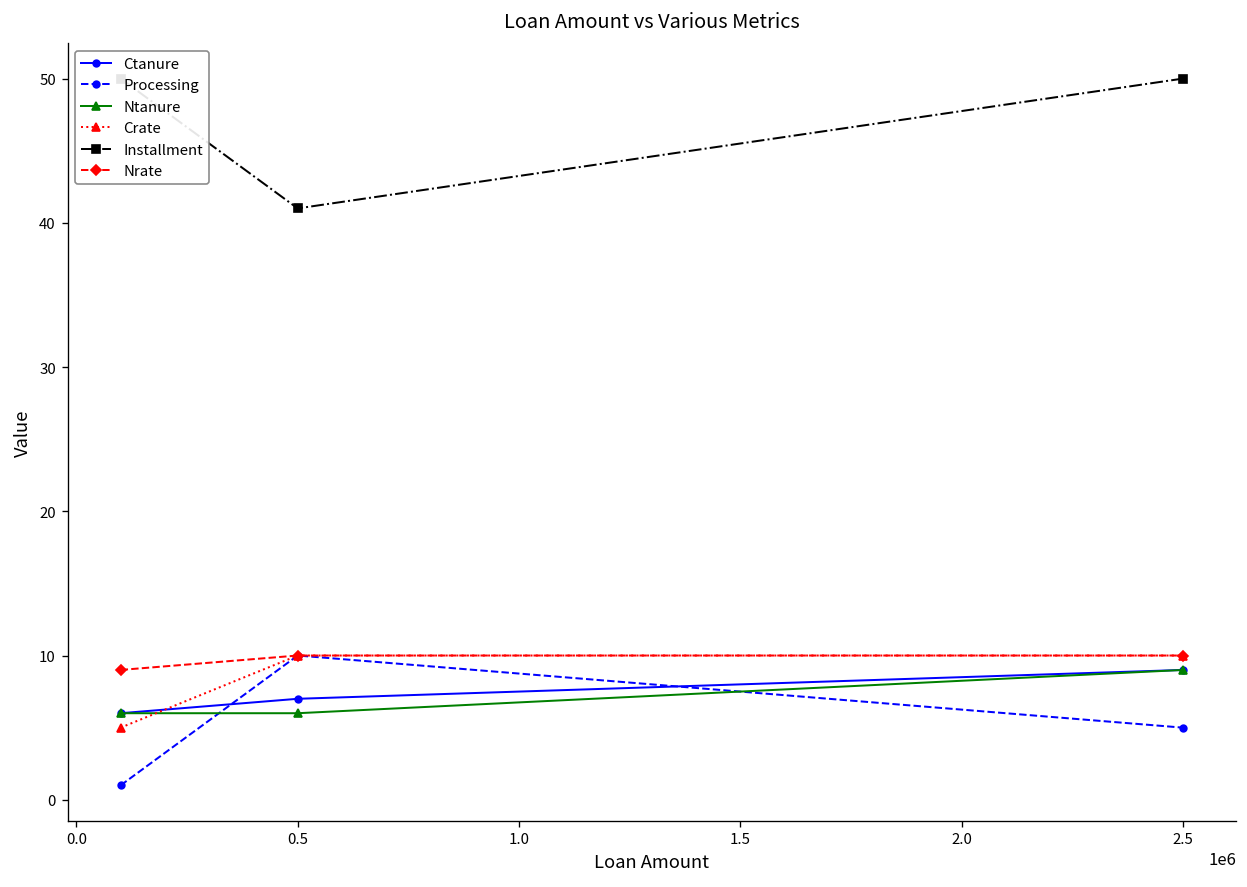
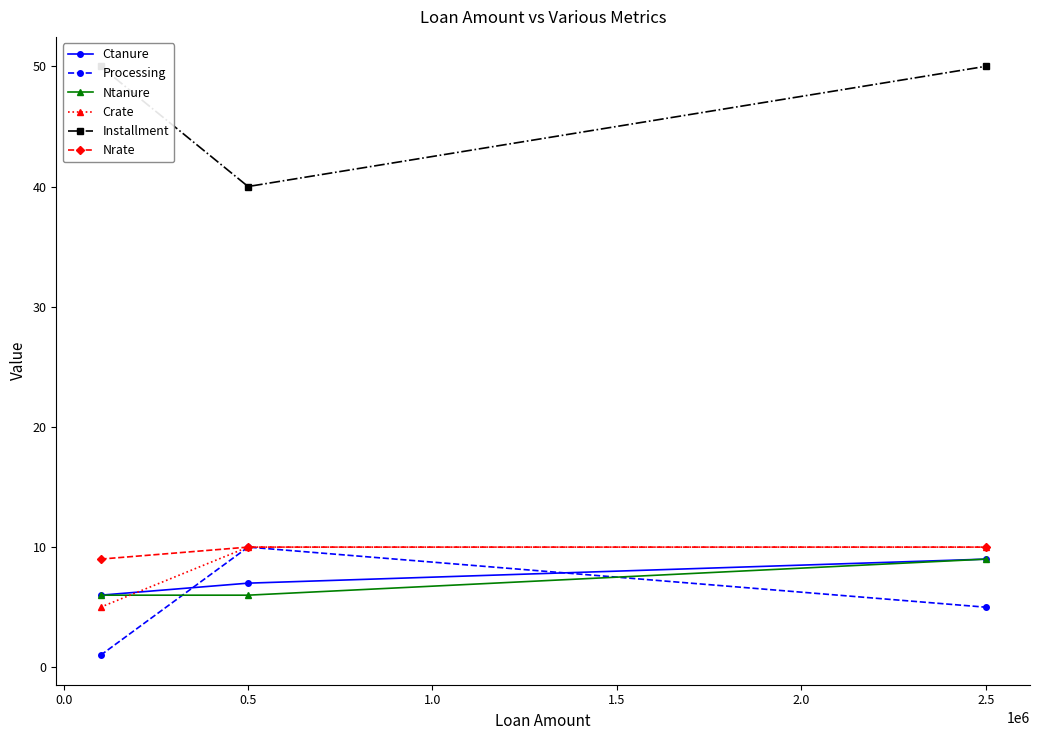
  {
    "Ntanure": {
      "0.5": 6
    },
    "Installment": {
-     "0.5": 41,
+     "0.5": 40,
      "2.5": 50
    }
  }
